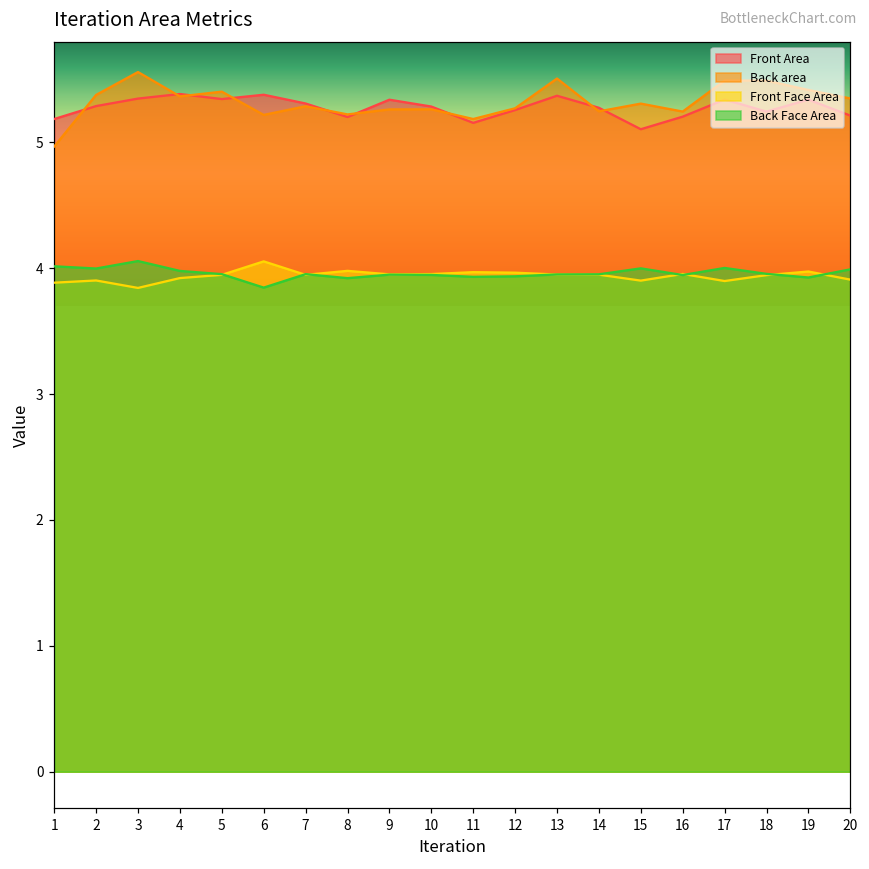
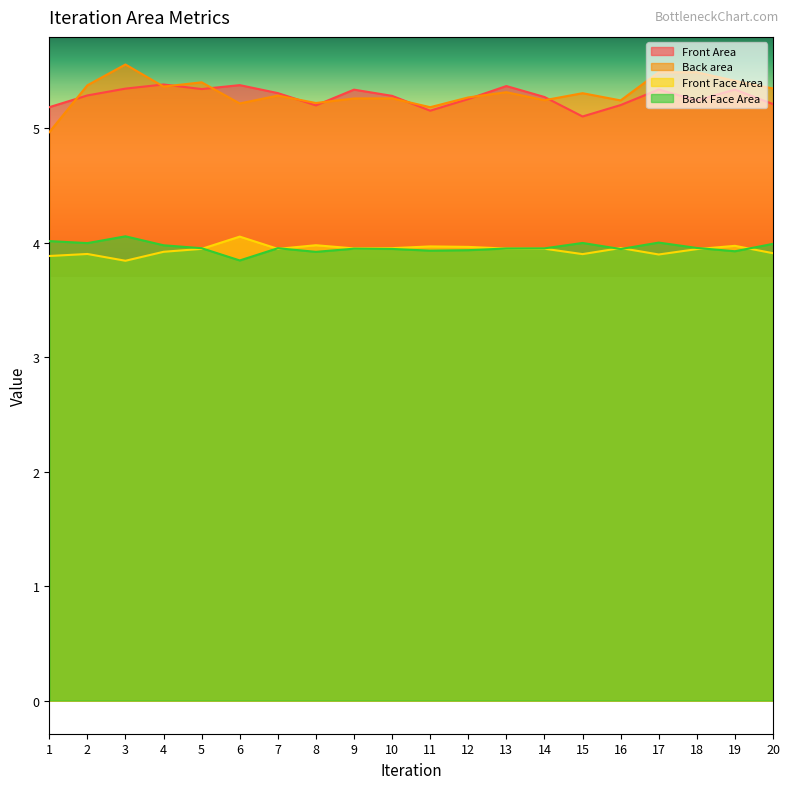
  {
    "Front Area": {
      "1": 5.19,
      "2": 5.29,
      "3": 5.35,
      "5": 5.34,
      "6": 5.38,
      "9": 5.34,
      "11": 5.15,
      "13": 5.37,
      "14": 5.27,
      "15": 5.10,
      "16": 5.20,
      "20": 5.21
    },
    "Back area": {
      "1": 4.97,
      "2": 5.38,
      "3": 5.56,
      "5": 5.40,
      "6": 5.22,
      "9": 5.26,
      "11": 5.19,
-     "13": 5.51,
+     "13": 5.32,
      "14": 5.25,
      "15": 5.31,
      "16": 5.24,
      "20": 5.35
    },
    "Front Face Area": {
      "1": 3.89,
      "2": 3.90,
      "3": 3.84,
      "4": 3.92,
      "6": 4.05,
      "8": 3.98,
      "11": 3.97,
      "12": 3.96,
      "15": 3.90,
      "17": 3.90,
      "19": 3.97,
      "20": 3.91
    },
    "Back Face Area": {
      "1": 4.02,
      "2": 4.00,
      "3": 4.06,
      "4": 3.98,
      "6": 3.85,
      "8": 3.92,
      "11": 3.93,
      "12": 3.94,
      "15": 4.00,
      "17": 4.00,
      "19": 3.93,
      "20": 3.99
    }
  }
